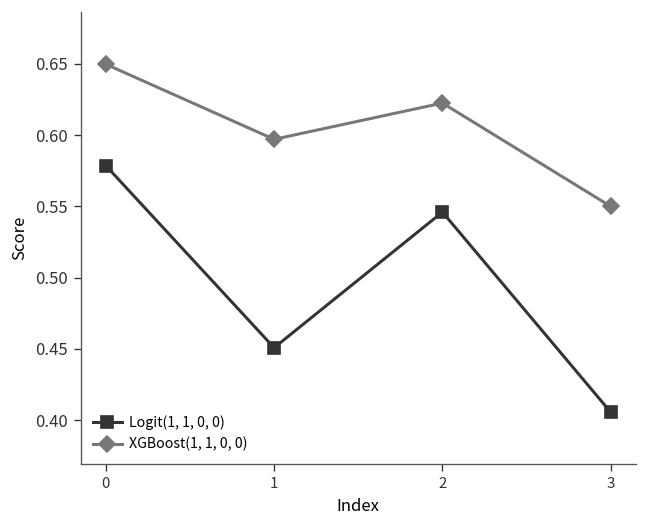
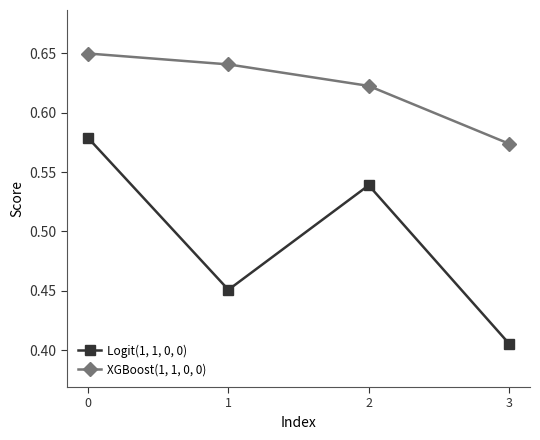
  {
    "Logit(1, 1, 0, 0)": {
      "0": 0.579,
      "1": 0.451,
-     "2": 0.546,
+     "2": 0.539,
      "3": 0.406
    },
    "XGBoost(1, 1, 0, 0)": {
      "0": 0.650,
-     "1": 0.597,
+     "1": 0.641,
      "2": 0.623,
-     "3": 0.550
+     "3": 0.574
    }
  }
